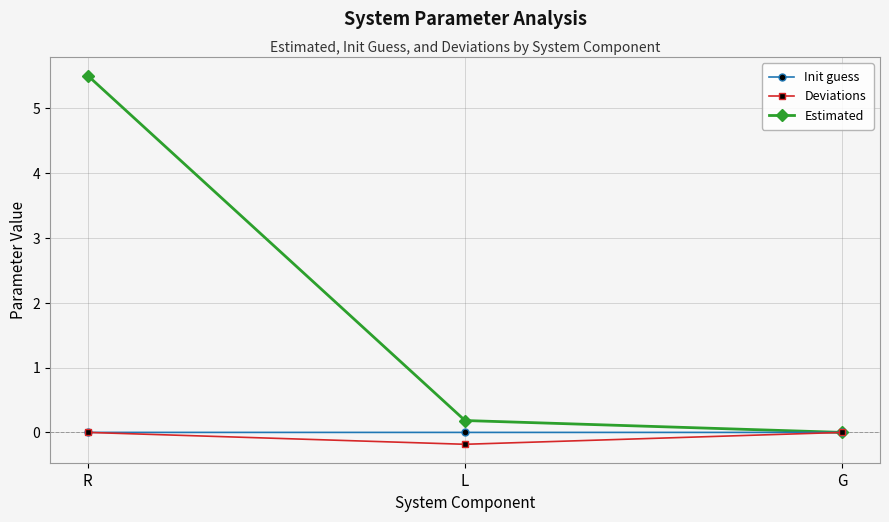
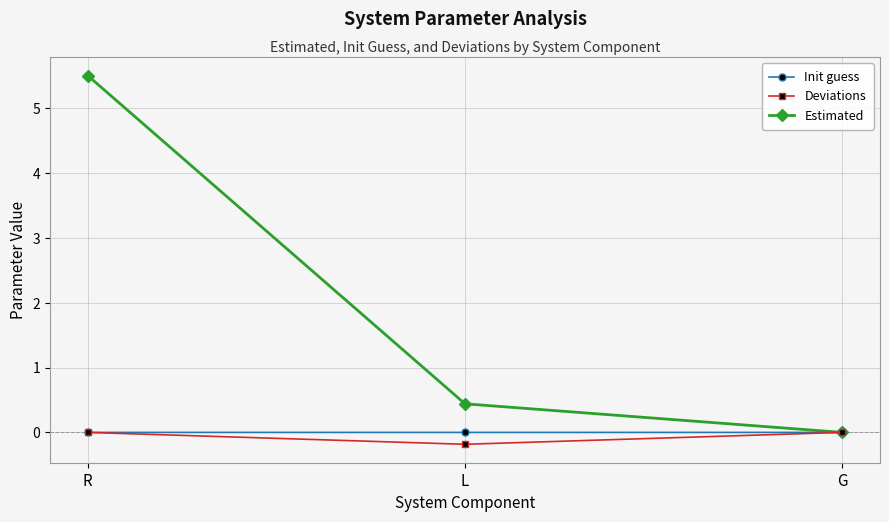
  {
    "Init guess": {
      "L": 0.0
    },
    "Deviations": {
      "L": -0.2
    },
    "Estimated": {
      "R": 5.5,
-     "L": 0.2
+     "L": 0.4
    }
  }
